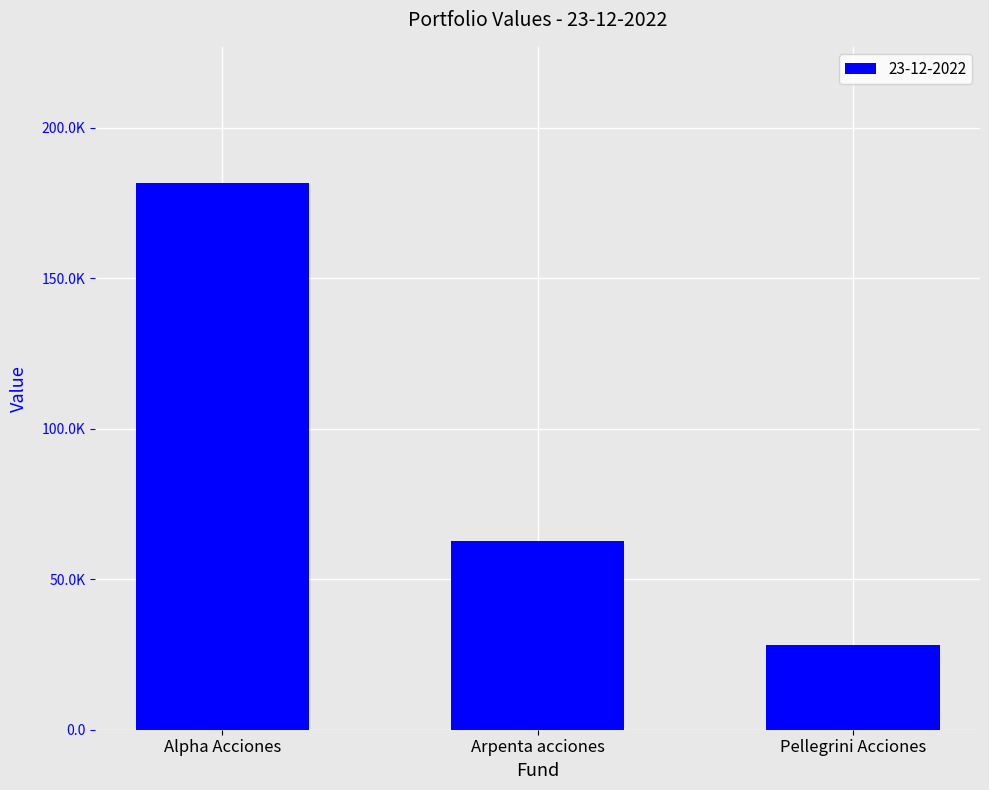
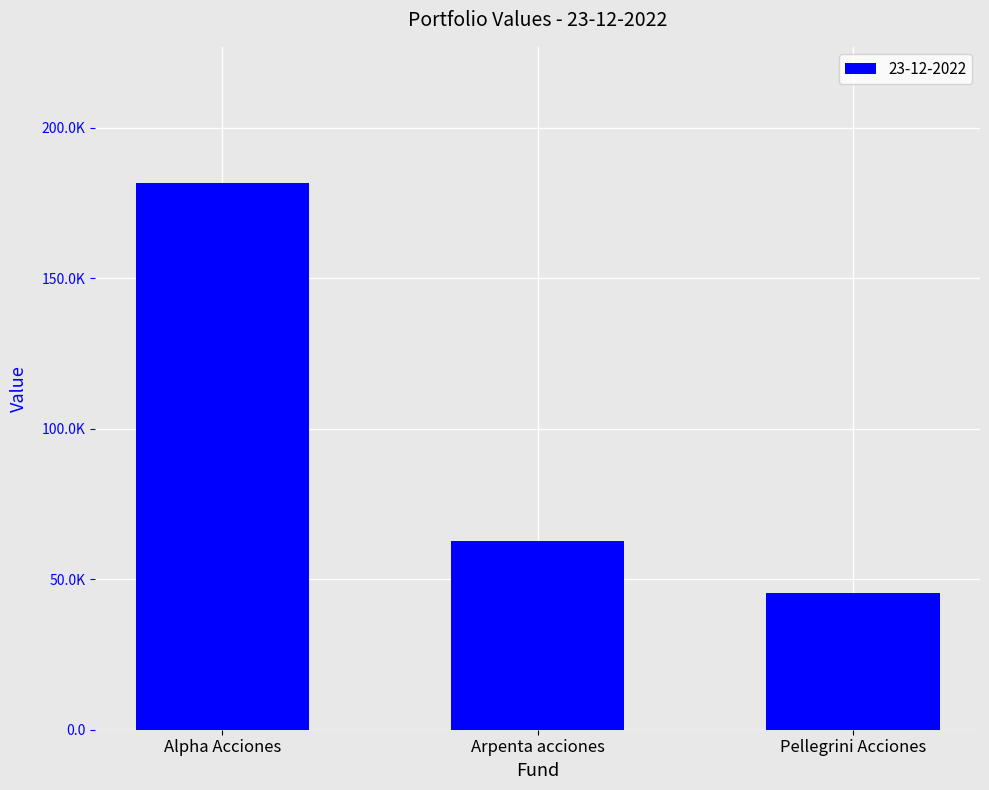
  {
    "Alpha Acciones": 181000,
    "Arpenta acciones": 63000,
-   "Pellegrini Acciones": 28000
+   "Pellegrini Acciones": 45000
  }
